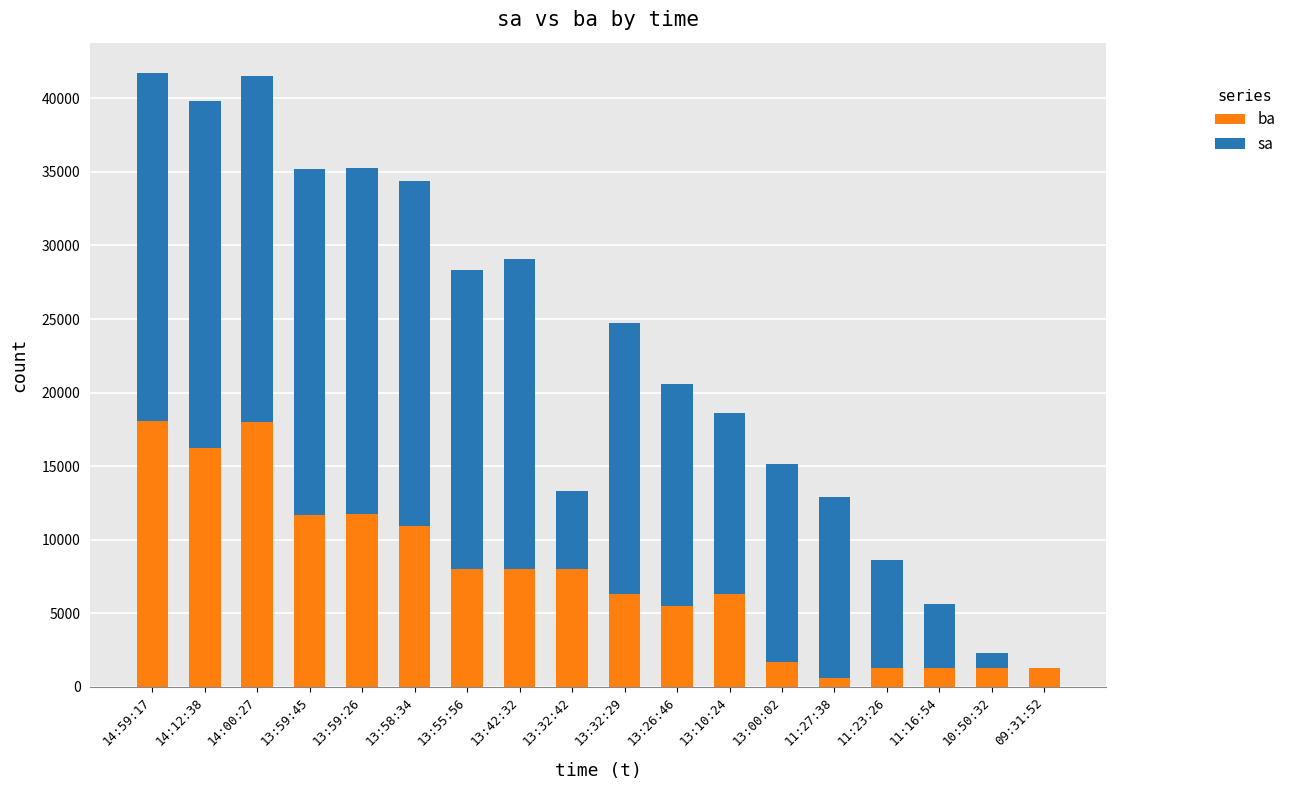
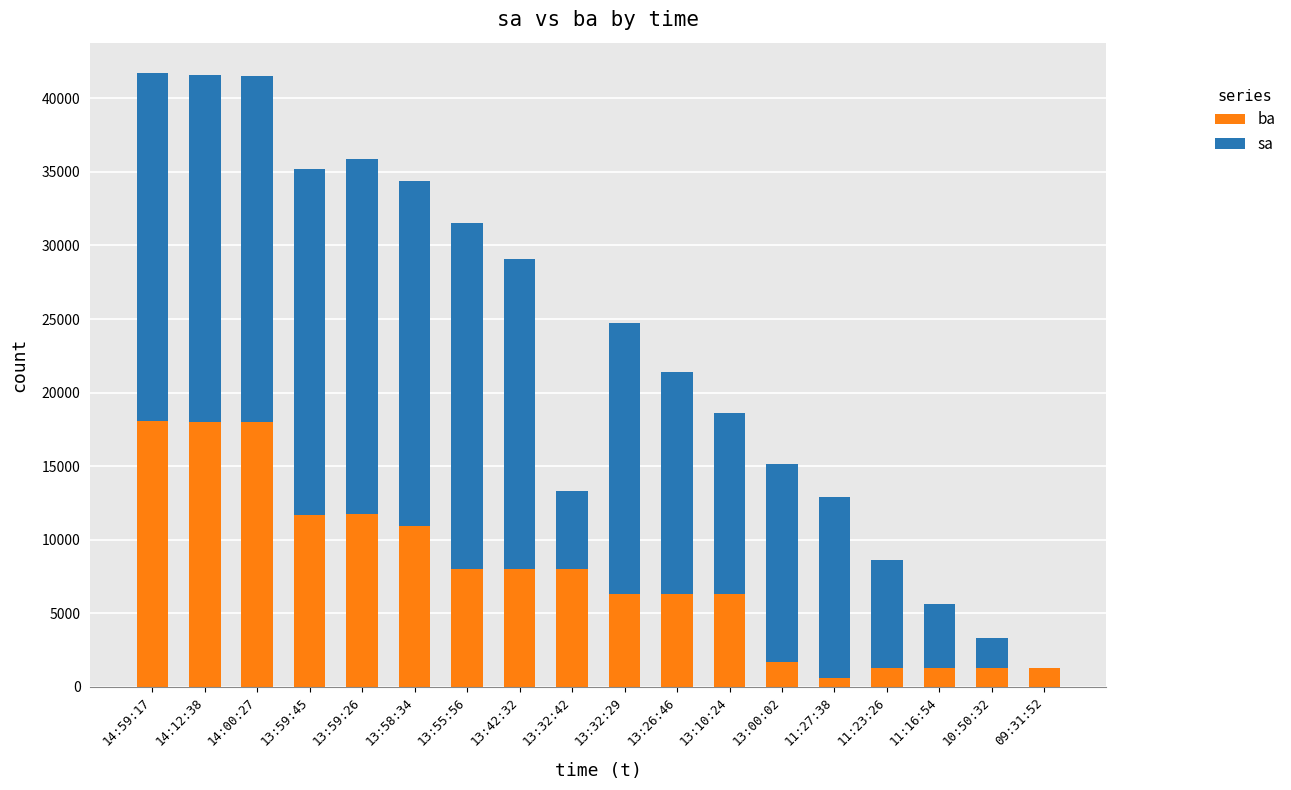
  {
    "ba": {
      "14:59:17": 18100,
-     "14:12:38": 16200,
+     "14:12:38": 18000,
      "14:00:27": 18000,
      "13:59:45": 11700,
      "13:59:26": 11800,
      "13:58:34": 10900,
      "13:55:56": 8000,
      "13:42:32": 8000,
      "13:32:42": 8000,
      "13:32:29": 6300,
-     "13:26:46": 5500,
+     "13:26:46": 6300,
      "13:10:24": 6300,
      "13:00:02": 1700,
      "11:27:38": 600,
      "11:23:26": 1300,
      "11:16:54": 1300,
      "10:50:32": 1300,
      "09:31:52": 1300
    },
    "sa": {
      "14:59:17": 23600,
      "14:12:38": 23600,
      "14:00:27": 23500,
      "13:59:45": 23500,
-     "13:59:26": 23500,
+     "13:59:26": 24100,
      "13:58:34": 23500,
-     "13:55:56": 20300,
+     "13:55:56": 23500,
      "13:42:32": 21100,
      "13:32:42": 5300,
      "13:32:29": 18400,
      "13:26:46": 15100,
      "13:10:24": 12300,
      "13:00:02": 13400,
      "11:27:38": 12300,
      "11:23:26": 7300,
      "11:16:54": 4300,
-     "10:50:32": 1000,
+     "10:50:32": 2000,
      "09:31:52": 0
    }
  }
